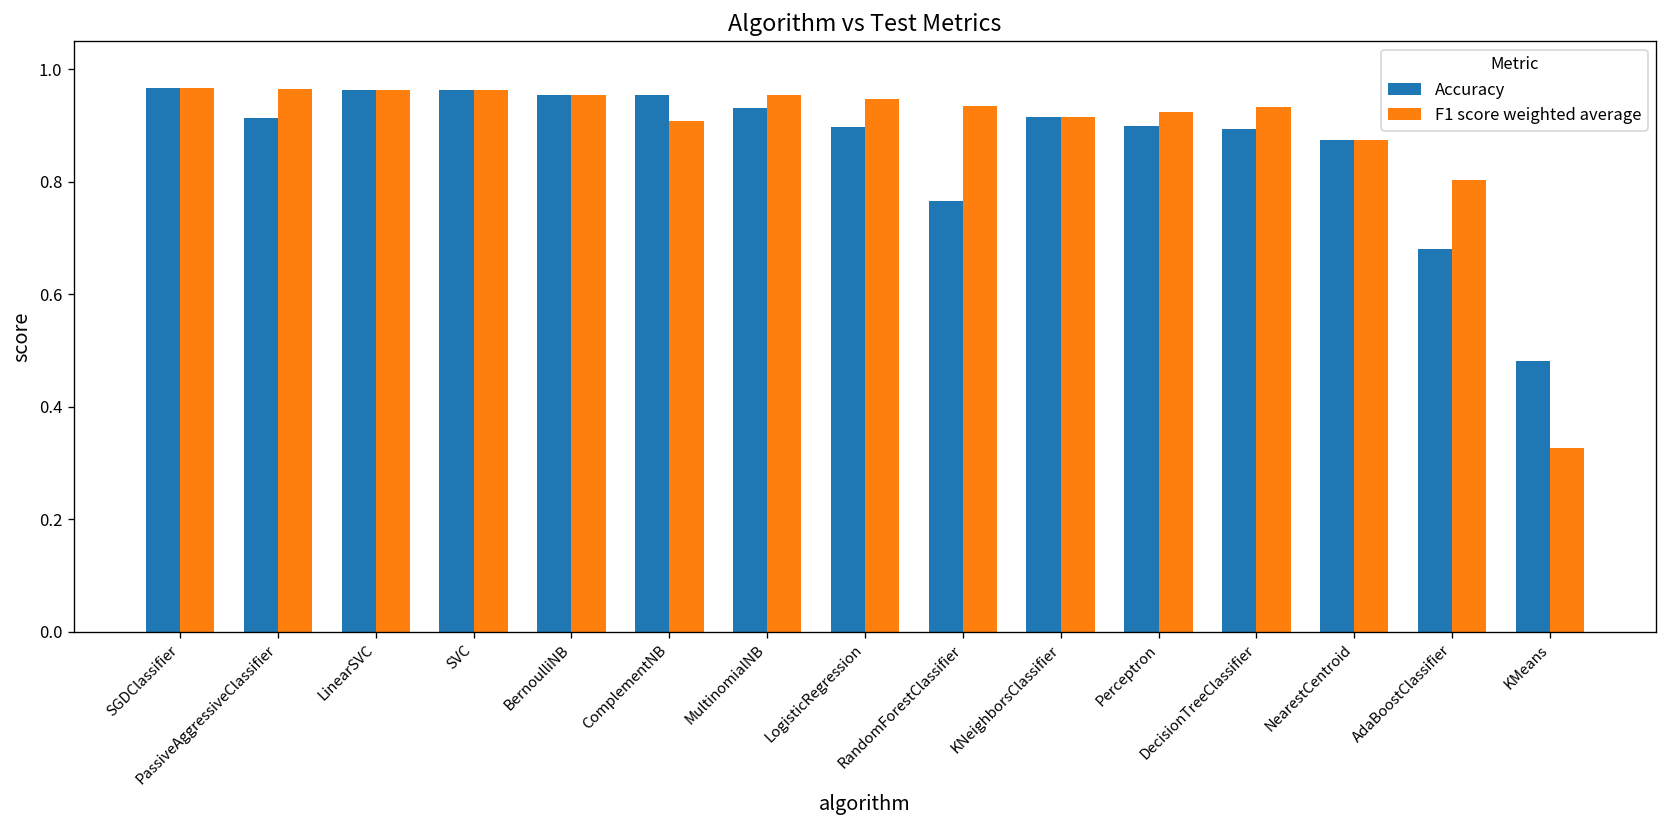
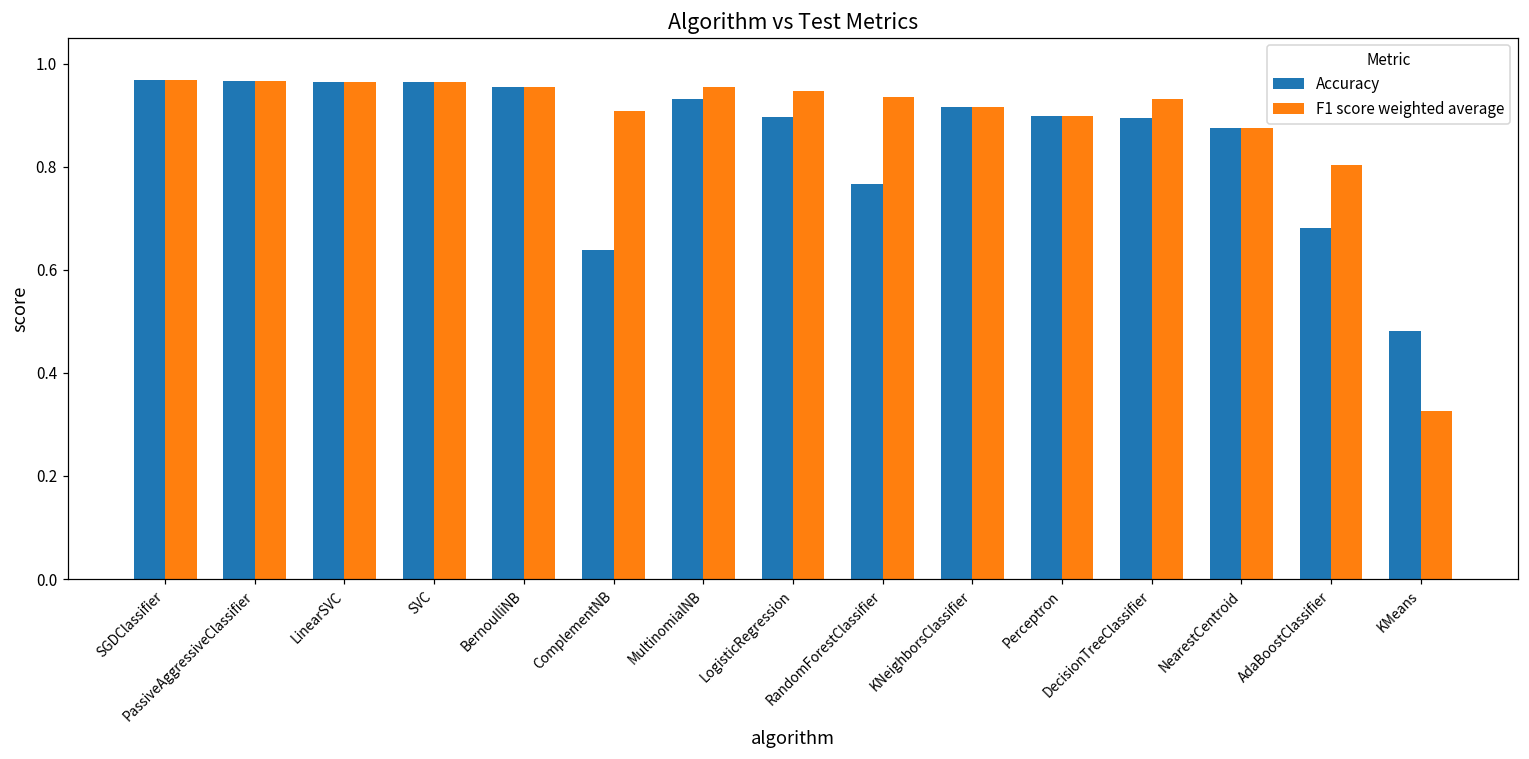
  {
    "Accuracy": {
      "SGDClassifier": 0.97,
-     "PassiveAggressiveClassifier": 0.91,
+     "PassiveAggressiveClassifier": 0.97,
      "LinearSVC": 0.96,
      "SVC": 0.96,
      "BernoulliNB": 0.96,
-     "ComplementNB": 0.95,
+     "ComplementNB": 0.64,
      "MultinomialNB": 0.93,
      "LogisticRegression": 0.90,
      "RandomForestClassifier": 0.77,
      "KNeighborsClassifier": 0.92,
      "Perceptron": 0.90,
      "DecisionTreeClassifier": 0.89,
      "NearestCentroid": 0.87,
      "AdaBoostClassifier": 0.68,
      "KMeans": 0.48
    },
    "F1 score weighted average": {
      "SGDClassifier": 0.97,
      "PassiveAggressiveClassifier": 0.97,
      "LinearSVC": 0.96,
      "SVC": 0.96,
      "BernoulliNB": 0.96,
      "ComplementNB": 0.91,
      "MultinomialNB": 0.95,
      "LogisticRegression": 0.95,
      "RandomForestClassifier": 0.94,
      "KNeighborsClassifier": 0.91,
-     "Perceptron": 0.92,
+     "Perceptron": 0.90,
      "DecisionTreeClassifier": 0.93,
      "NearestCentroid": 0.87,
      "AdaBoostClassifier": 0.80,
      "KMeans": 0.33
    }
  }
